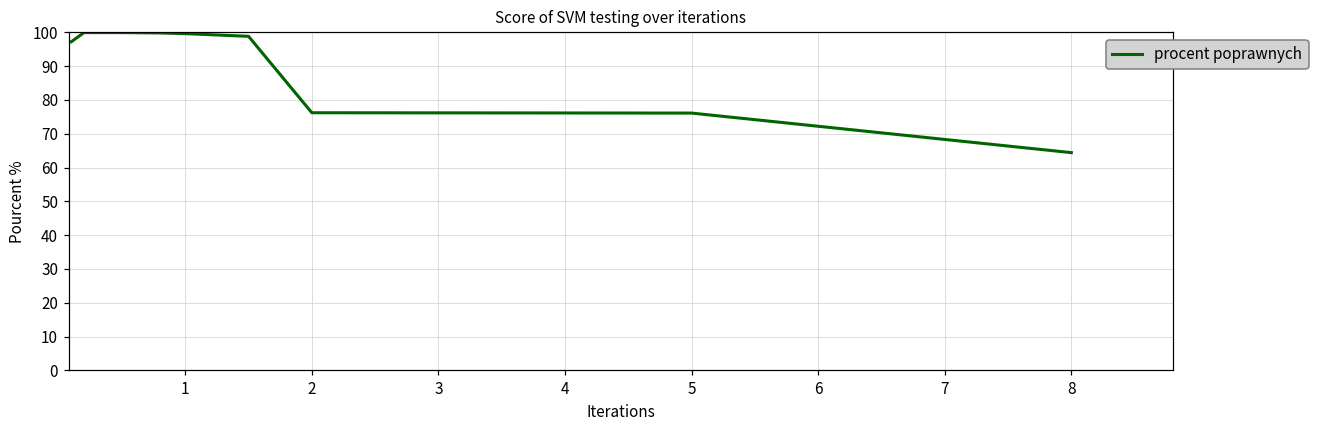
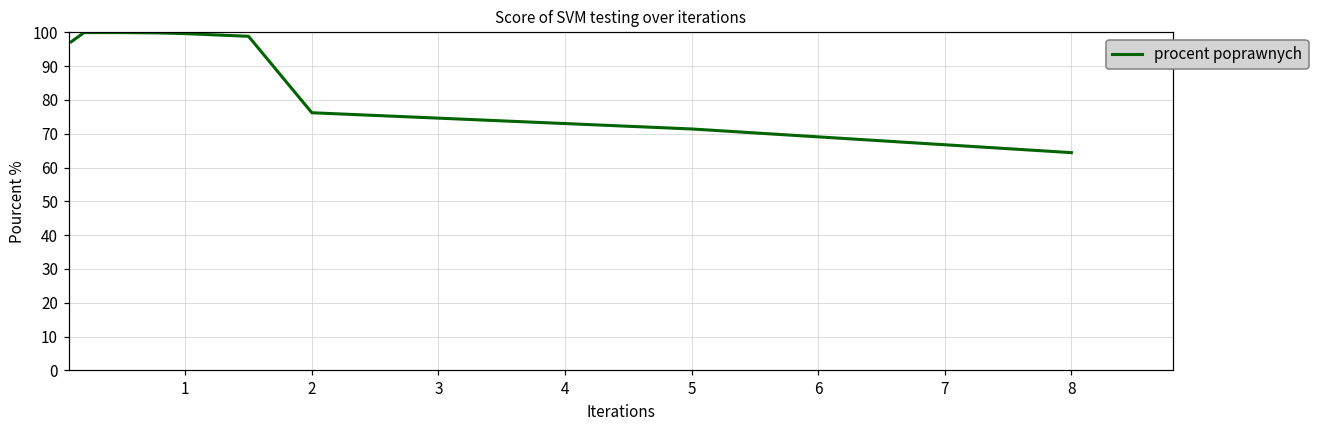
  {
    "1": 100,
    "2": 76,
-   "5": 76,
+   "5": 71,
    "8": 64
  }
